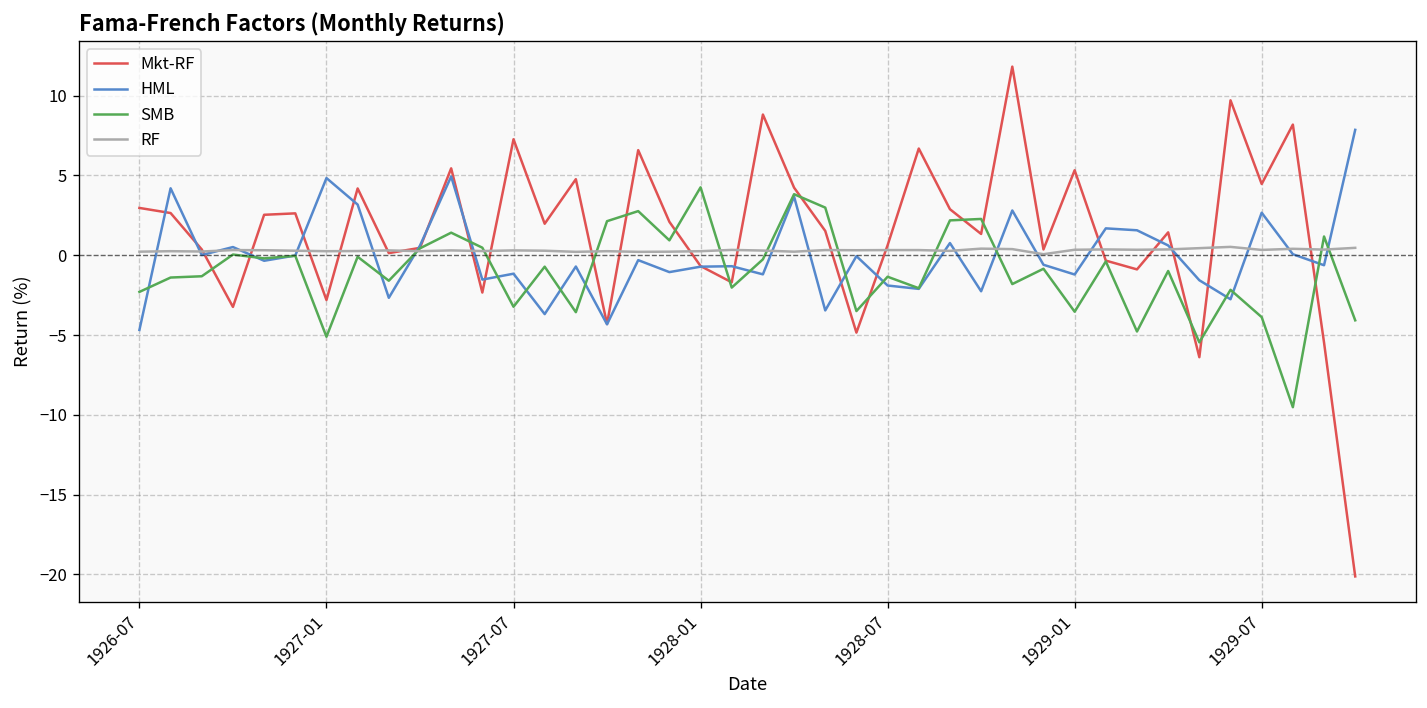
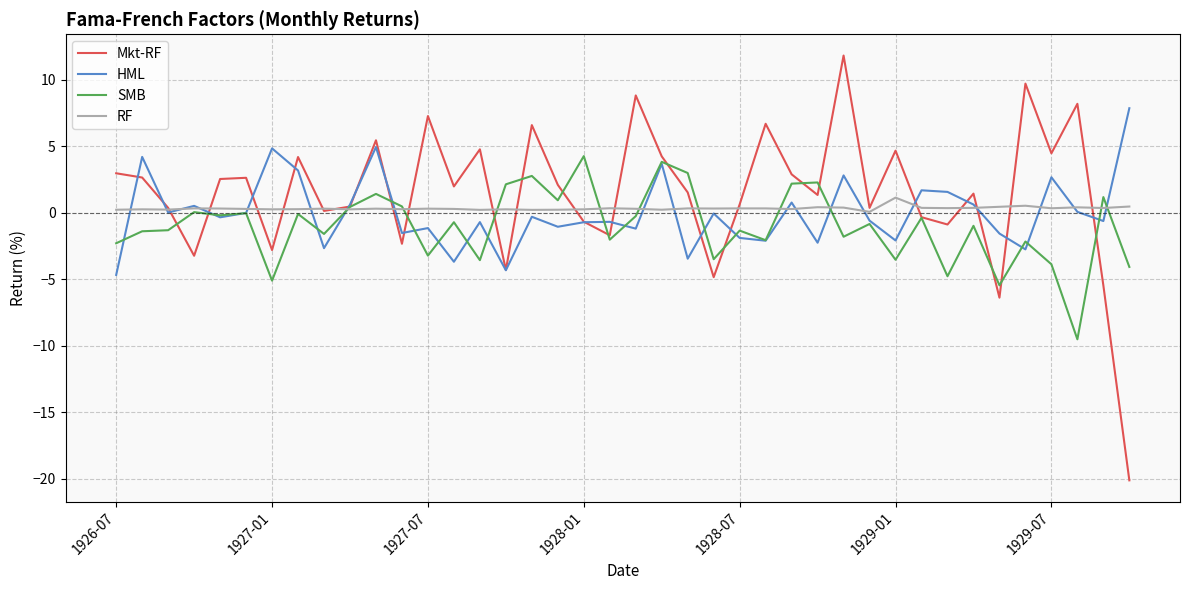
  {
    "Mkt-RF": {
      "1926-07": 3.0,
      "1927-01": -2.8,
      "1927-07": 7.3,
      "1928-07": 0.6,
-     "1929-01": 5.3,
+     "1929-01": 4.7,
      "1929-07": 4.5
    },
    "HML": {
      "1926-07": -4.7,
      "1927-01": 4.8,
      "1927-07": -1.2,
      "1928-07": -1.9,
-     "1929-01": -1.2,
+     "1929-01": -2.1,
      "1929-07": 2.7
    },
    "SMB": {
      "1926-07": -2.3,
      "1927-01": -5.1,
      "1927-07": -3.2,
      "1928-01": 4.3,
      "1928-07": -1.4,
      "1929-01": -3.5,
      "1929-07": -3.9
    },
    "RF": {
      "1926-07": 0.2,
      "1927-01": 0.3,
      "1927-07": 0.3,
      "1928-01": 0.3,
      "1928-07": 0.3,
-     "1929-01": 0.3,
+     "1929-01": 1.1,
      "1929-07": 0.3
    }
  }
